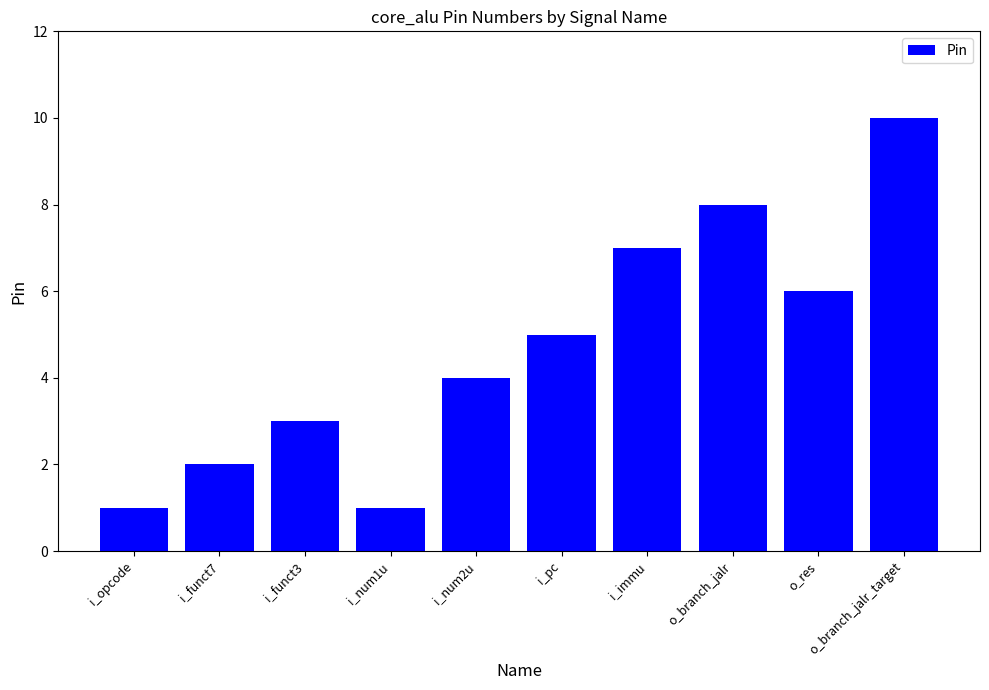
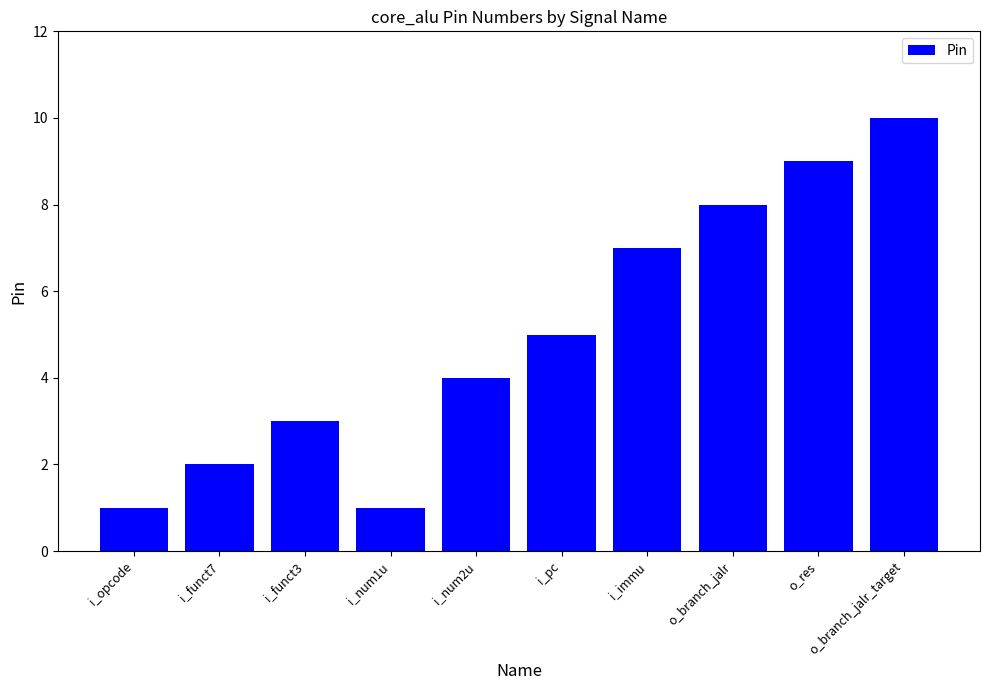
  {
    "i_opcode": 1,
    "i_funct7": 2,
    "i_funct3": 3,
    "i_num1u": 1,
    "i_num2u": 4,
    "i_pc": 5,
    "i_immu": 7,
    "o_branch_jalr": 8,
-   "o_res": 6,
+   "o_res": 9,
    "o_branch_jalr_target": 10
  }
